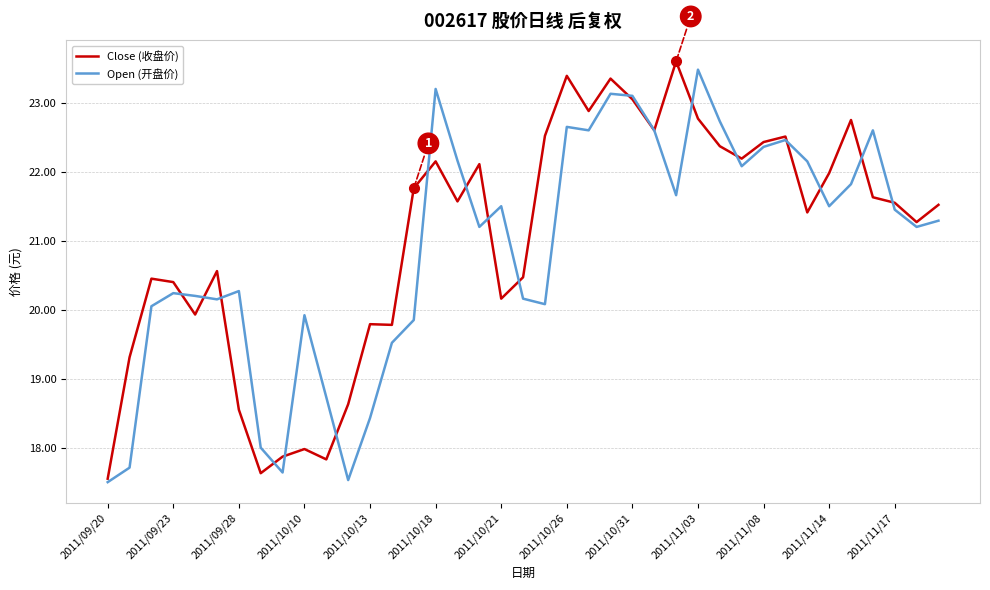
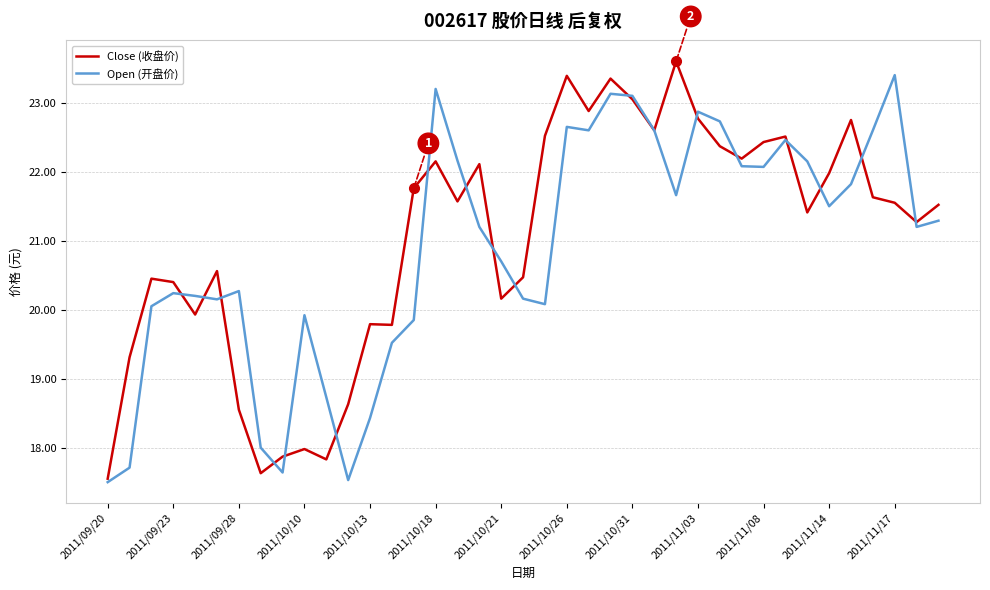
  {
    "Open (开盘价)": {
      "2011/09/20": 17.5,
      "2011/09/23": 20.2,
      "2011/09/28": 20.3,
      "2011/10/10": 19.9,
      "2011/10/13": 18.4,
      "2011/10/18": 23.2,
-     "2011/10/21": 21.5,
+     "2011/10/21": 20.7,
      "2011/10/26": 22.7,
      "2011/10/31": 23.1,
-     "2011/11/03": 23.5,
-     "2011/11/08": 22.4,
+     "2011/11/03": 22.9,
+     "2011/11/08": 22.1,
      "2011/11/14": 21.5,
-     "2011/11/17": 21.5
+     "2011/11/17": 23.4
    }
  }
